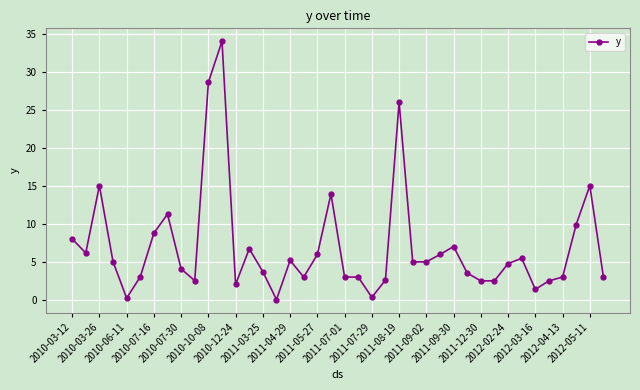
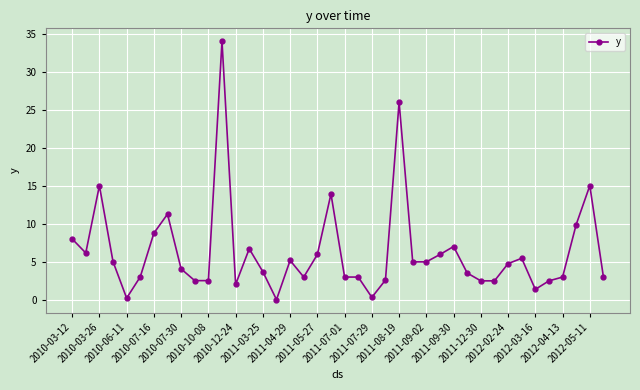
  {
    "2010-03-12": 8,
    "2010-03-26": 15,
    "2010-06-11": 0,
    "2010-07-16": 9,
    "2010-07-30": 4,
-   "2010-10-08": 29,
+   "2010-10-08": 3,
    "2010-12-24": 2,
    "2011-03-25": 4,
    "2011-04-29": 5,
    "2011-05-27": 6,
    "2011-07-01": 3,
    "2011-07-29": 0,
    "2011-08-19": 26,
    "2011-09-02": 5,
    "2011-09-30": 7,
    "2011-12-30": 2,
    "2012-02-24": 5,
    "2012-03-16": 1,
    "2012-04-13": 3,
    "2012-05-11": 15
  }
